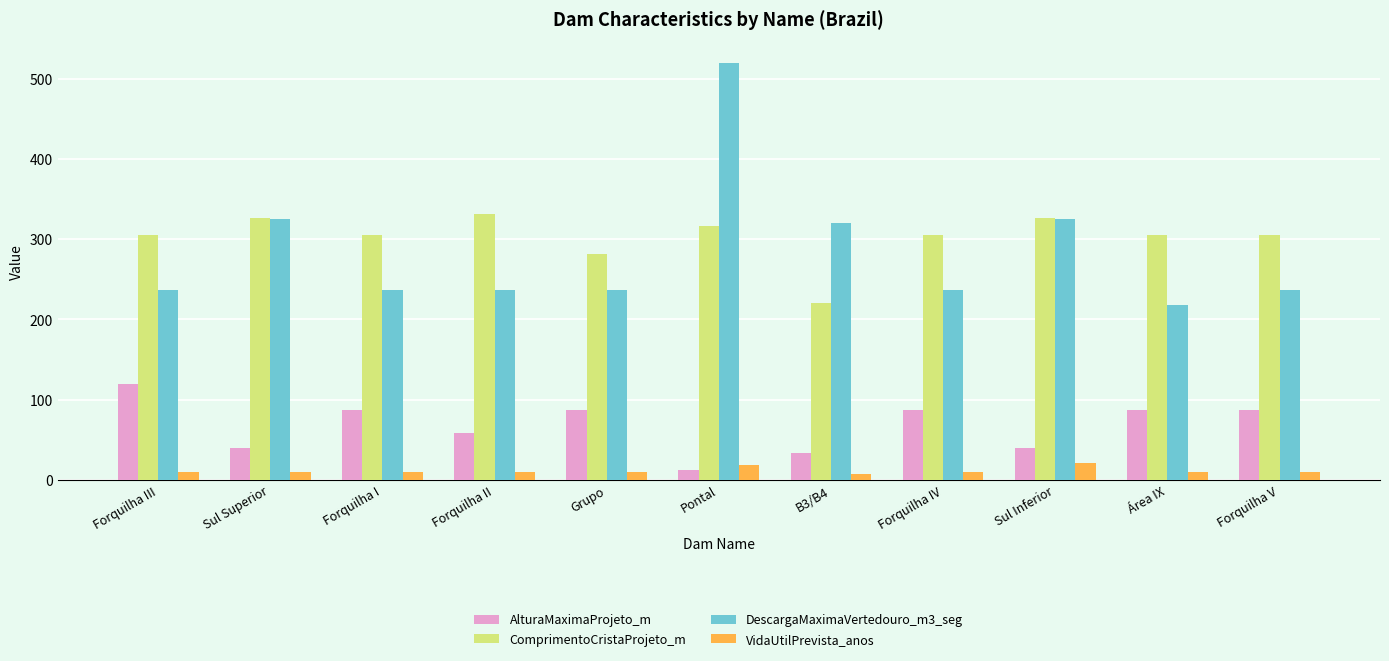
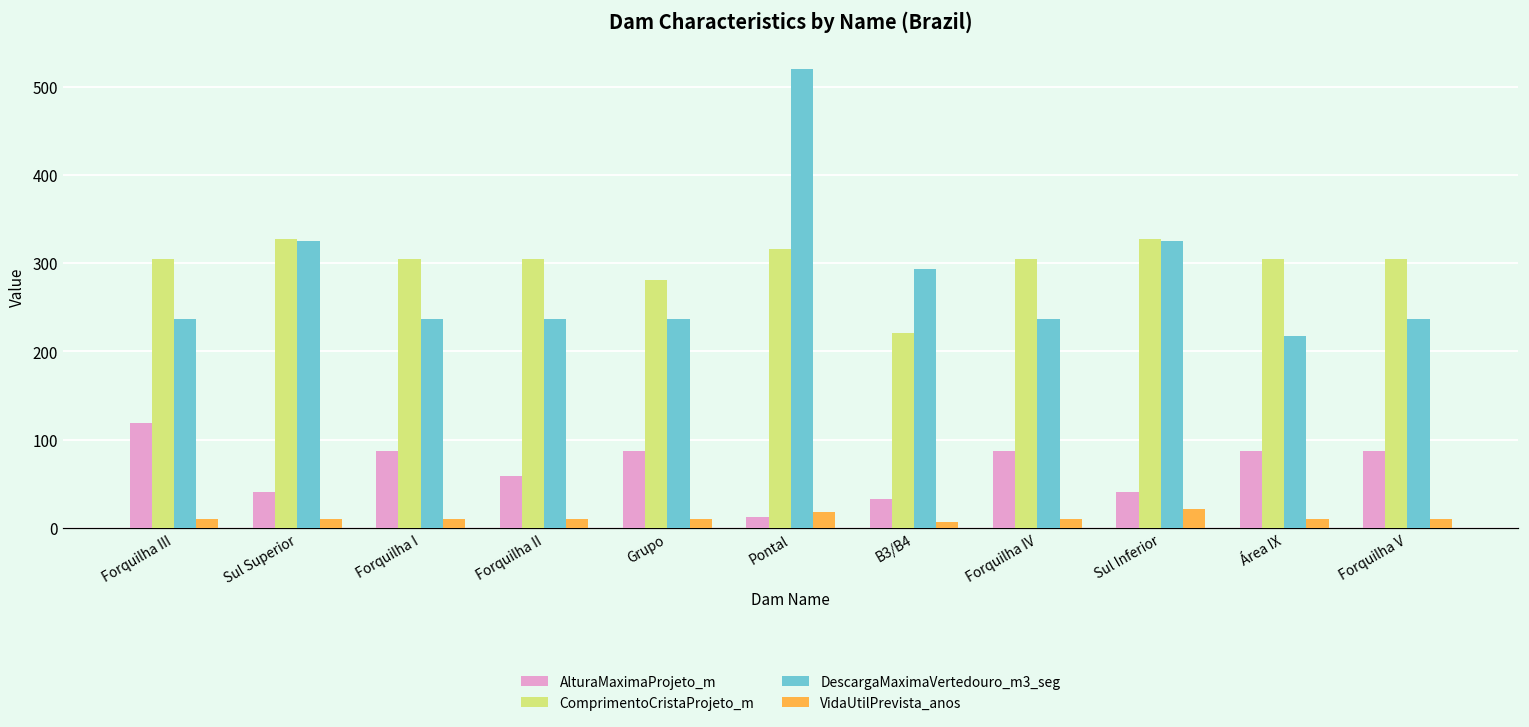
  {
    "AlturaMaximaProjeto_m": {
      "Forquilha III": 120,
      "Sul Superior": 40,
      "Forquilha I": 90,
      "Forquilha II": 60,
      "Grupo": 90,
      "Pontal": 10,
      "B3/B4": 30,
      "Forquilha IV": 90,
      "Sul Inferior": 40,
      "Área IX": 90,
      "Forquilha V": 90
    },
    "ComprimentoCristaProjeto_m": {
      "Forquilha III": 310,
      "Sul Superior": 330,
      "Forquilha I": 310,
-     "Forquilha II": 330,
+     "Forquilha II": 310,
      "Grupo": 280,
      "Pontal": 320,
      "B3/B4": 220,
      "Forquilha IV": 310,
      "Sul Inferior": 330,
      "Área IX": 310,
      "Forquilha V": 310
    },
    "DescargaMaximaVertedouro_m3_seg": {
      "Forquilha III": 240,
      "Sul Superior": 320,
      "Forquilha I": 240,
      "Forquilha II": 240,
      "Grupo": 240,
      "Pontal": 520,
-     "B3/B4": 320,
+     "B3/B4": 290,
      "Forquilha IV": 240,
      "Sul Inferior": 320,
      "Área IX": 220,
      "Forquilha V": 240
    },
    "VidaUtilPrevista_anos": {
      "Forquilha III": 10,
      "Sul Superior": 10,
      "Forquilha I": 10,
      "Forquilha II": 10,
      "Grupo": 10,
      "Pontal": 20,
      "B3/B4": 10,
      "Forquilha IV": 10,
      "Sul Inferior": 20,
      "Área IX": 10,
      "Forquilha V": 10
    }
  }
